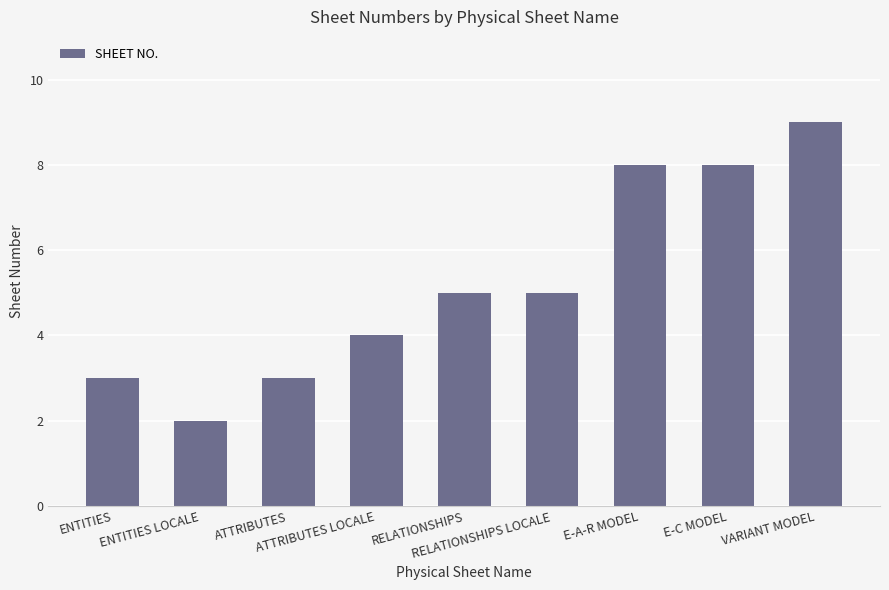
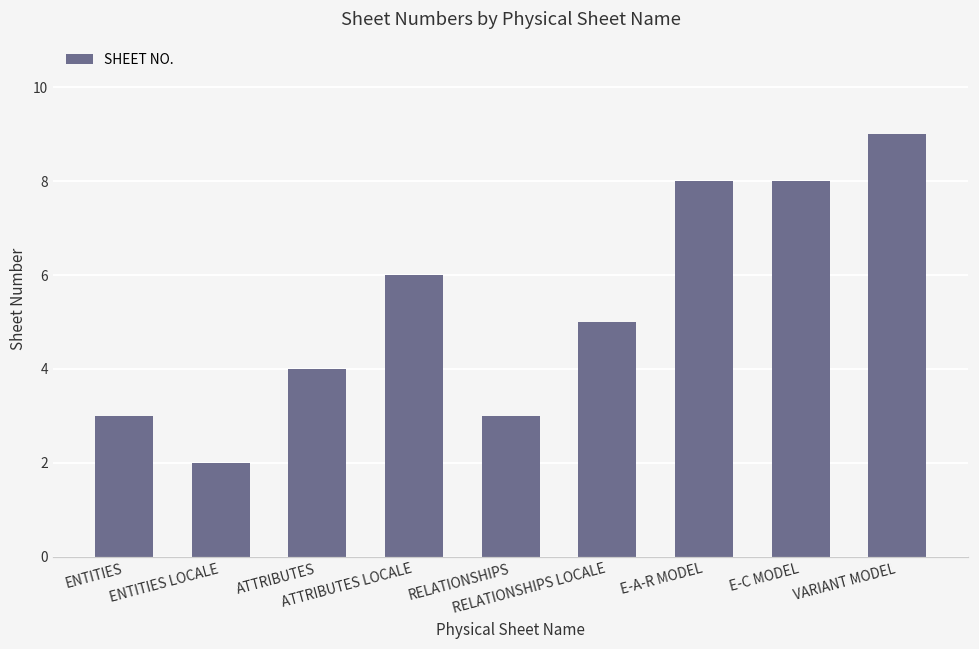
  {
    "ENTITIES": 3,
    "ENTITIES LOCALE": 2,
-   "ATTRIBUTES": 3,
-   "ATTRIBUTES LOCALE": 4,
-   "RELATIONSHIPS": 5,
+   "ATTRIBUTES": 4,
+   "ATTRIBUTES LOCALE": 6,
+   "RELATIONSHIPS": 3,
    "RELATIONSHIPS LOCALE": 5,
    "E-A-R MODEL": 8,
    "E-C MODEL": 8,
    "VARIANT MODEL": 9
  }
